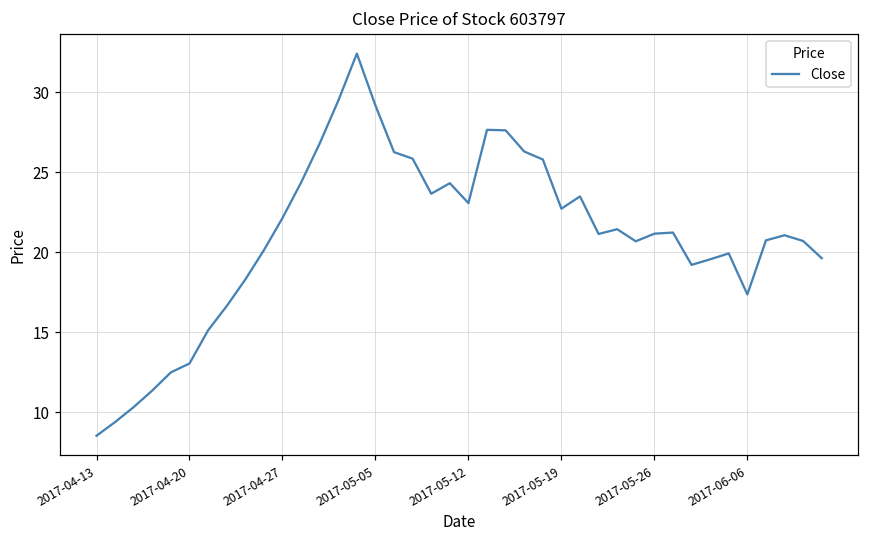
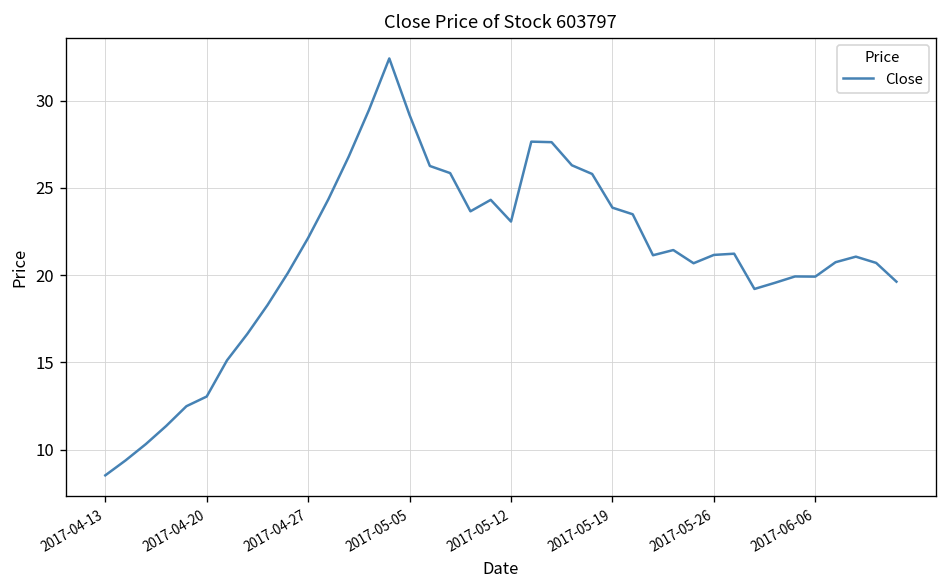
  {
    "2017-04-13": 8.5,
    "2017-04-20": 13.1,
    "2017-04-27": 22.1,
    "2017-05-05": 29.2,
    "2017-05-12": 23.1,
-   "2017-05-19": 22.7,
+   "2017-05-19": 23.9,
    "2017-05-26": 21.2,
-   "2017-06-06": 17.4
+   "2017-06-06": 19.9
  }
